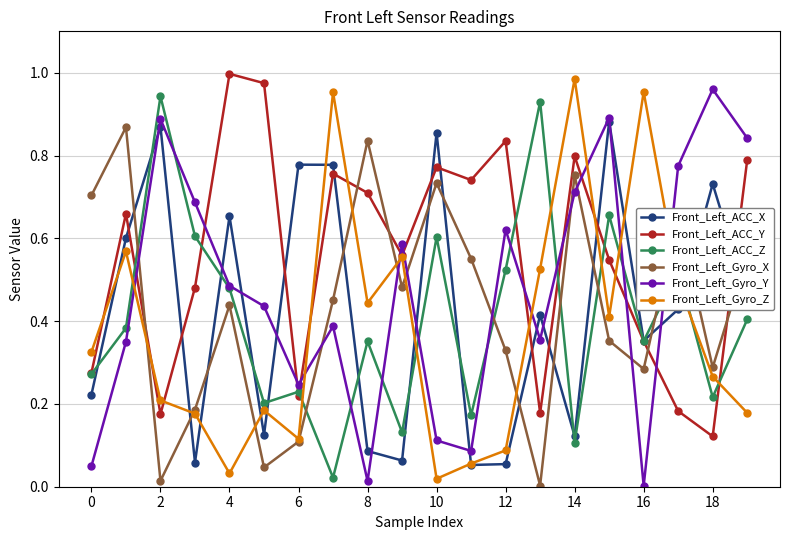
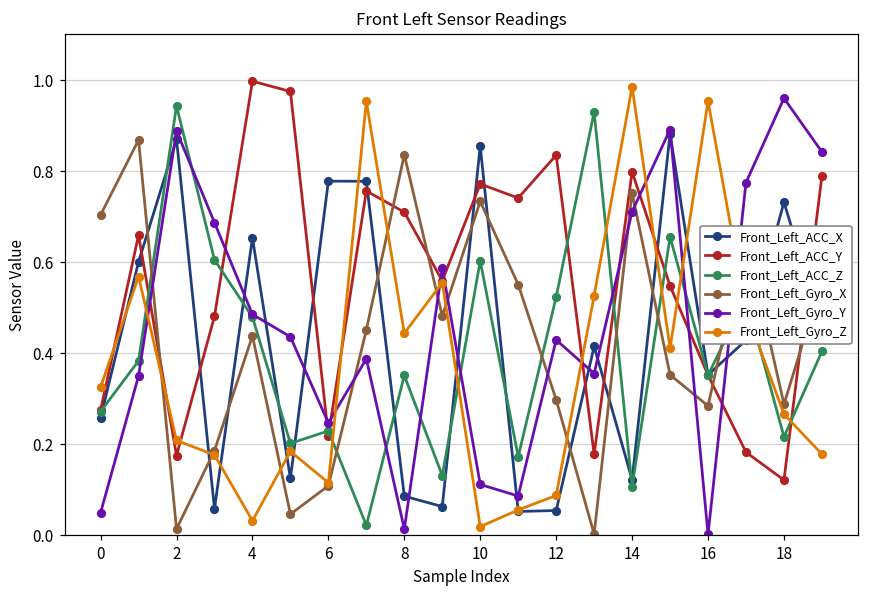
  {
    "Front_Left_ACC_X": {
-     "0": 0.22,
+     "0": 0.26,
      "2": 0.87,
      "4": 0.65,
      "6": 0.78,
      "8": 0.09,
      "10": 0.86,
      "12": 0.05,
      "14": 0.12,
      "18": 0.73
    },
    "Front_Left_ACC_Y": {
      "2": 0.18,
      "4": 1.00,
      "6": 0.22,
      "8": 0.71,
      "10": 0.77,
      "12": 0.84,
      "14": 0.80,
      "18": 0.12
    },
    "Front_Left_ACC_Z": {
      "2": 0.94,
      "6": 0.23,
      "8": 0.35,
      "10": 0.60,
      "12": 0.52,
      "14": 0.11,
      "18": 0.22
    },
    "Front_Left_Gyro_X": {
      "0": 0.70,
      "2": 0.01,
      "4": 0.44,
      "6": 0.11,
      "8": 0.84,
      "10": 0.73,
-     "12": 0.33,
+     "12": 0.30,
      "14": 0.75,
      "16": 0.28,
      "18": 0.29
    },
    "Front_Left_Gyro_Y": {
      "0": 0.05,
      "2": 0.89,
      "6": 0.25,
      "8": 0.01,
      "10": 0.11,
-     "12": 0.62,
+     "12": 0.43,
      "14": 0.71,
      "16": 0.00,
      "18": 0.96
    },
    "Front_Left_Gyro_Z": {
      "0": 0.33,
      "2": 0.21,
      "4": 0.03,
      "6": 0.12,
      "8": 0.44,
      "10": 0.02,
      "12": 0.09,
      "14": 0.99,
      "16": 0.95,
      "18": 0.27
    }
  }
